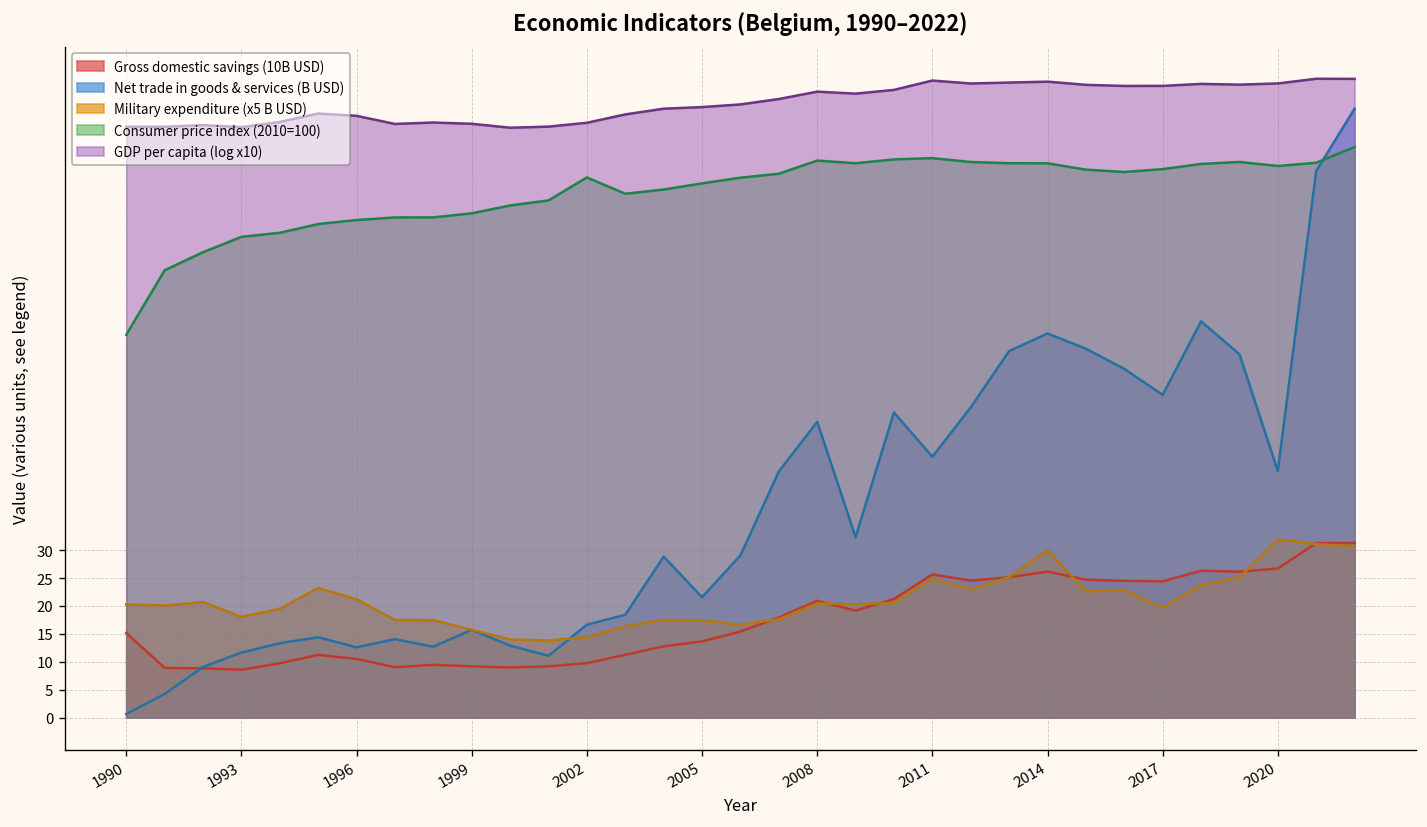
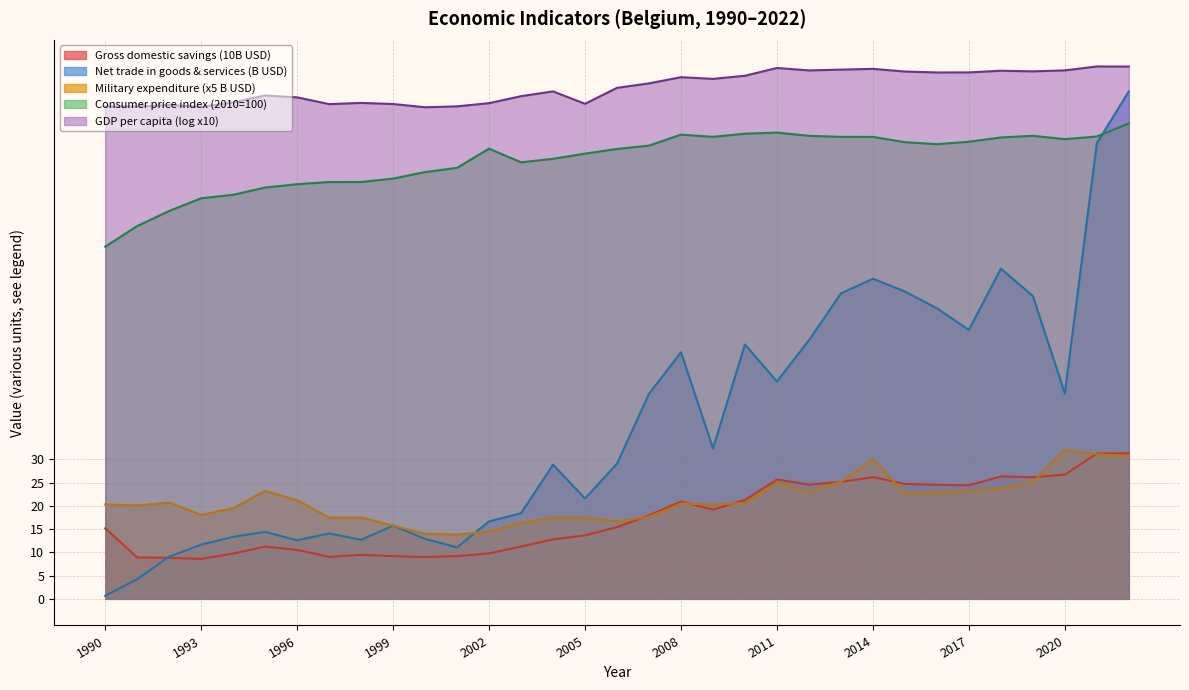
  {
    "Gross domestic savings (10B USD)": {
      "1990": 15,
      "1993": 9,
      "1996": 11,
      "1999": 9,
      "2002": 10,
      "2005": 14,
      "2011": 26,
      "2014": 26,
      "2017": 24,
      "2020": 27
    },
    "Net trade in goods & services (B USD)": {
      "1990": 1,
      "1993": 12,
      "1996": 13,
      "2002": 17,
      "2005": 22,
      "2008": 53,
      "2011": 47,
      "2014": 69,
      "2017": 58,
      "2020": 44
    },
    "Military expenditure (x5 B USD)": {
      "1990": 20,
      "1993": 18,
      "1996": 21,
      "2002": 14,
      "2005": 17,
      "2011": 25,
      "2014": 30,
-     "2017": 20,
+     "2017": 23,
      "2020": 32
    },
    "Consumer price index (2010=100)": {
-     "1990": 69,
+     "1990": 76,
      "1993": 86,
      "1996": 89,
      "1999": 90,
      "2002": 97,
      "2005": 96,
      "2008": 100,
      "2011": 100,
      "2014": 99,
      "2017": 98,
      "2020": 99
    },
    "GDP per capita (log x10)": {
      "1996": 108,
      "1999": 106,
      "2002": 107,
-     "2005": 109,
+     "2005": 106,
      "2008": 112,
      "2011": 114,
      "2014": 114,
      "2017": 113,
      "2020": 114
    }
  }
